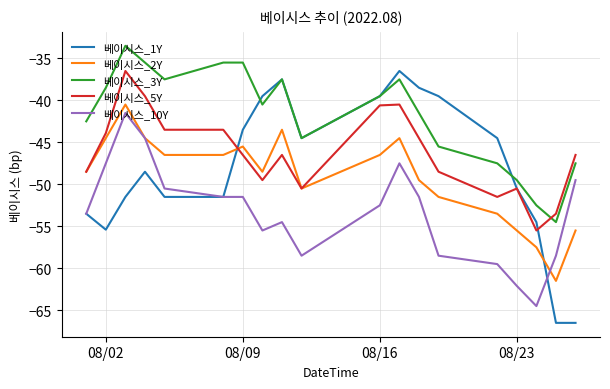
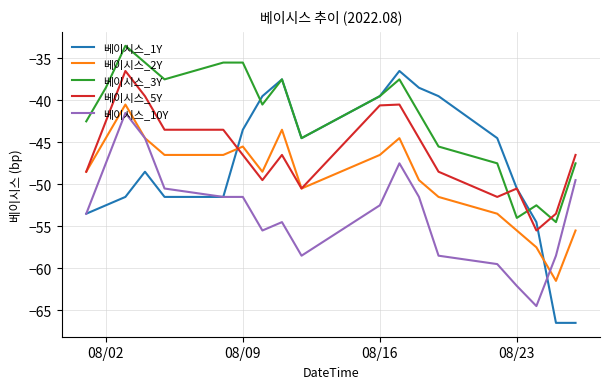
  {
    "베이시스_1Y": {
-     "08/02": -55,
+     "08/02": -53,
      "08/09": -44
    },
    "베이시스_2Y": {
      "08/02": -45,
      "08/09": -46,
      "08/16": -47,
      "08/23": -56
    },
    "베이시스_3Y": {
      "08/02": -39,
      "08/09": -36,
-     "08/23": -50
+     "08/23": -54
    },
    "베이시스_5Y": {
-     "08/02": -44,
+     "08/02": -43,
      "08/09": -47,
      "08/16": -41
    },
    "베이시스_10Y": {
      "08/02": -48,
      "08/09": -52,
      "08/16": -53,
      "08/23": -62
    }
  }
